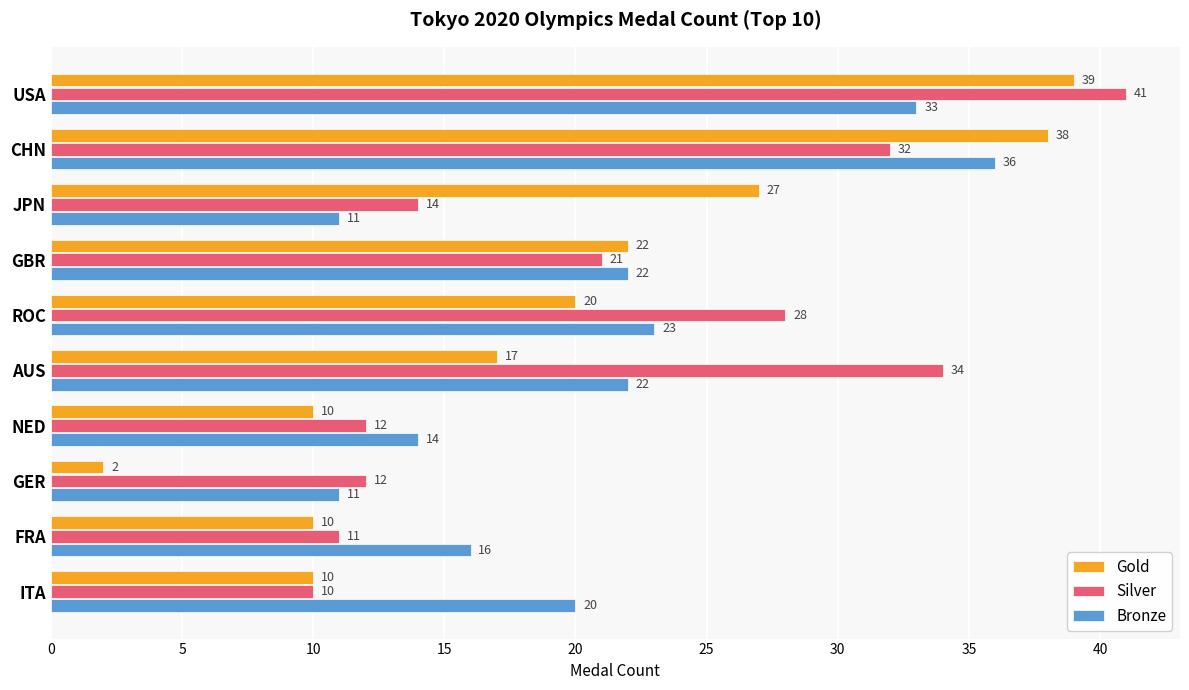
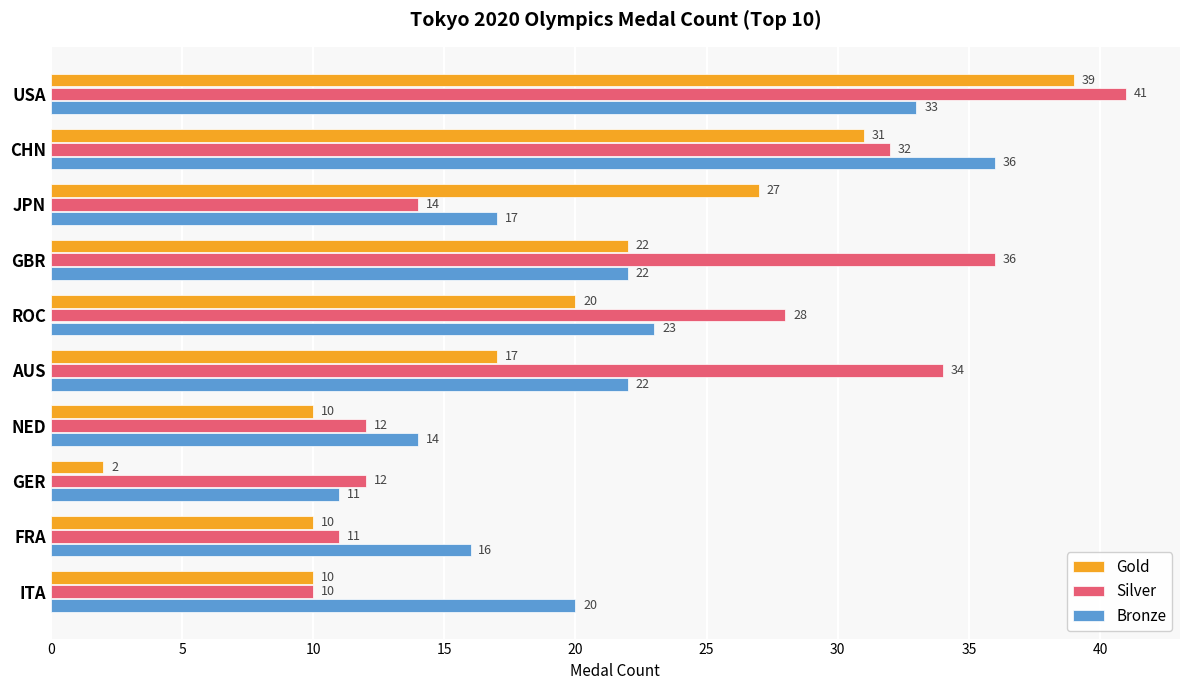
  {
    "Gold": {
      "USA": 39,
-     "CHN": 38,
+     "CHN": 31,
      "JPN": 27,
      "GBR": 22,
      "ROC": 20,
      "AUS": 17,
      "NED": 10,
      "GER": 2,
      "FRA": 10,
      "ITA": 10
    },
    "Silver": {
      "USA": 41,
      "CHN": 32,
      "JPN": 14,
-     "GBR": 21,
+     "GBR": 36,
      "ROC": 28,
      "AUS": 34,
      "NED": 12,
      "GER": 12,
      "FRA": 11,
      "ITA": 10
    },
    "Bronze": {
      "USA": 33,
      "CHN": 36,
-     "JPN": 11,
+     "JPN": 17,
      "GBR": 22,
      "ROC": 23,
      "AUS": 22,
      "NED": 14,
      "GER": 11,
      "FRA": 16,
      "ITA": 20
    }
  }
